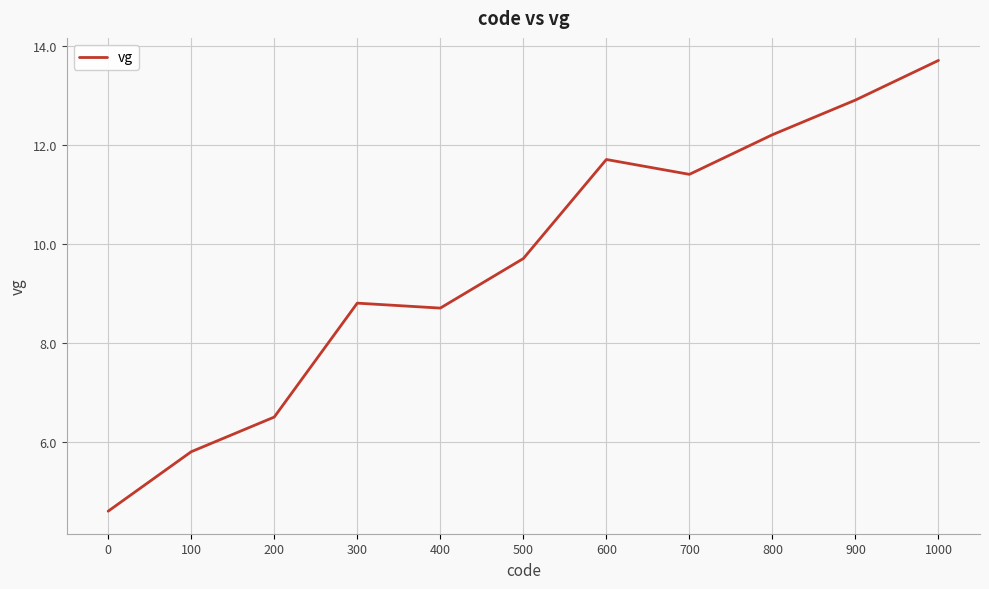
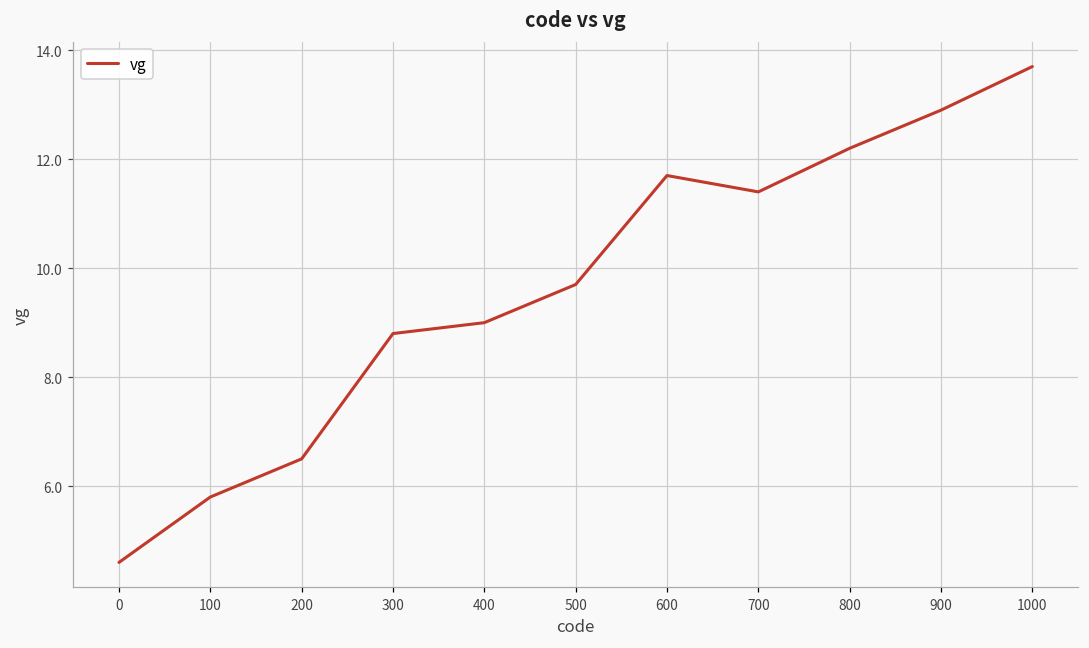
  {
    "0": 4.6,
    "100": 5.8,
    "200": 6.5,
    "300": 8.8,
-   "400": 8.7,
+   "400": 9.0,
    "500": 9.7,
    "600": 11.7,
    "700": 11.4,
    "800": 12.2,
    "900": 12.9,
    "1000": 13.7
  }
